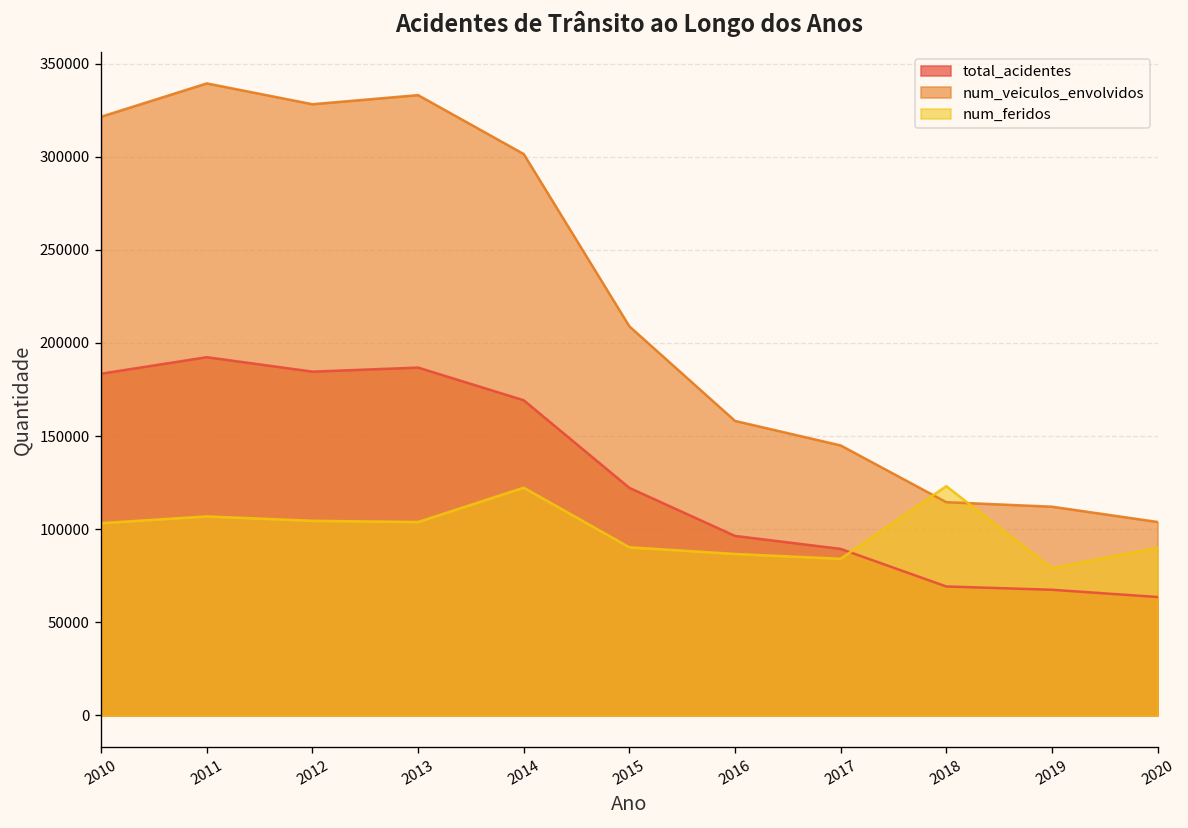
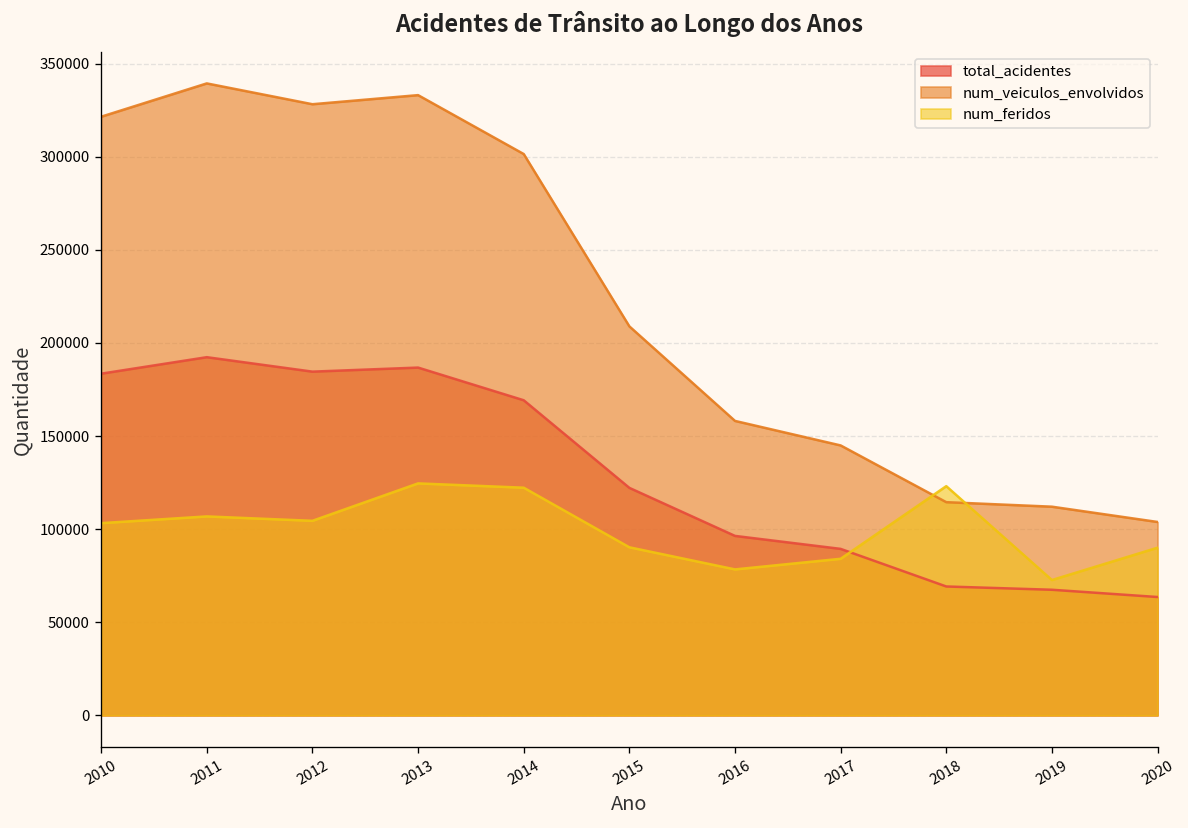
  {
    "num_feridos": {
      "2010": 103000,
      "2011": 107000,
      "2012": 104000,
-     "2013": 104000,
+     "2013": 125000,
      "2014": 122000,
      "2015": 90000,
-     "2016": 87000,
+     "2016": 78000,
      "2017": 84000,
      "2018": 123000,
-     "2019": 79000,
+     "2019": 73000,
      "2020": 90000
    }
  }
